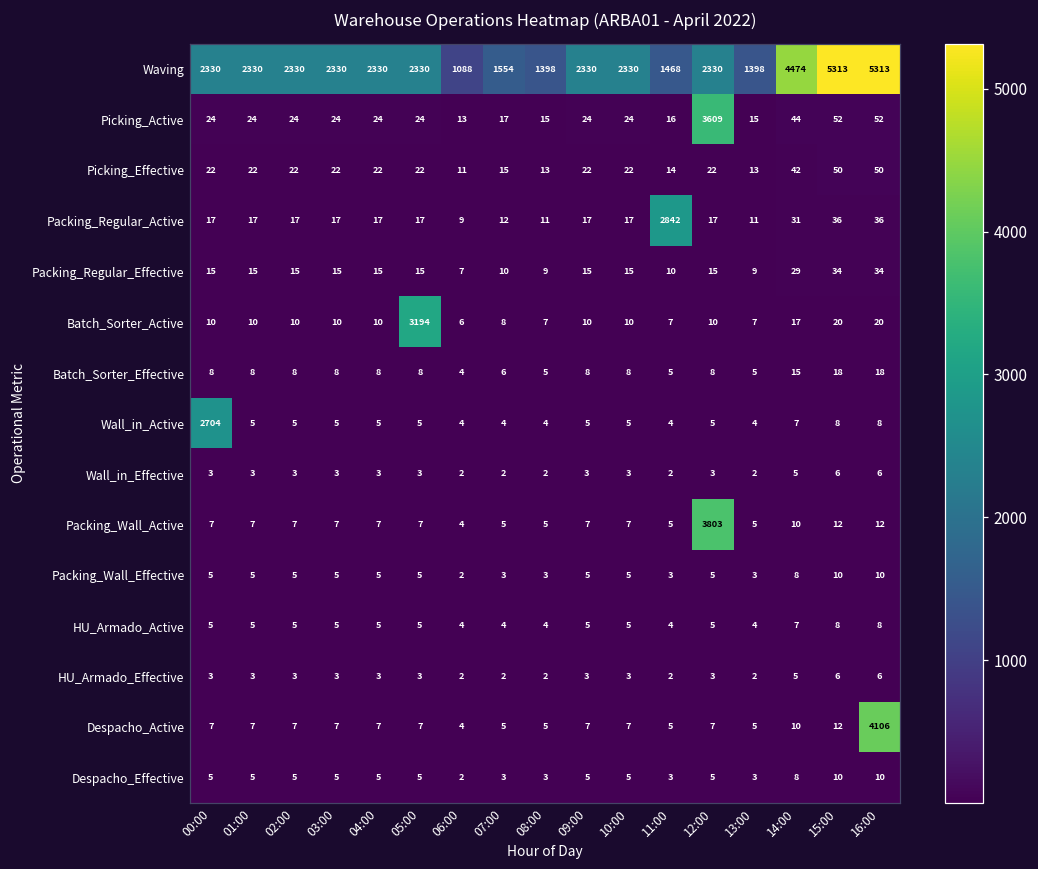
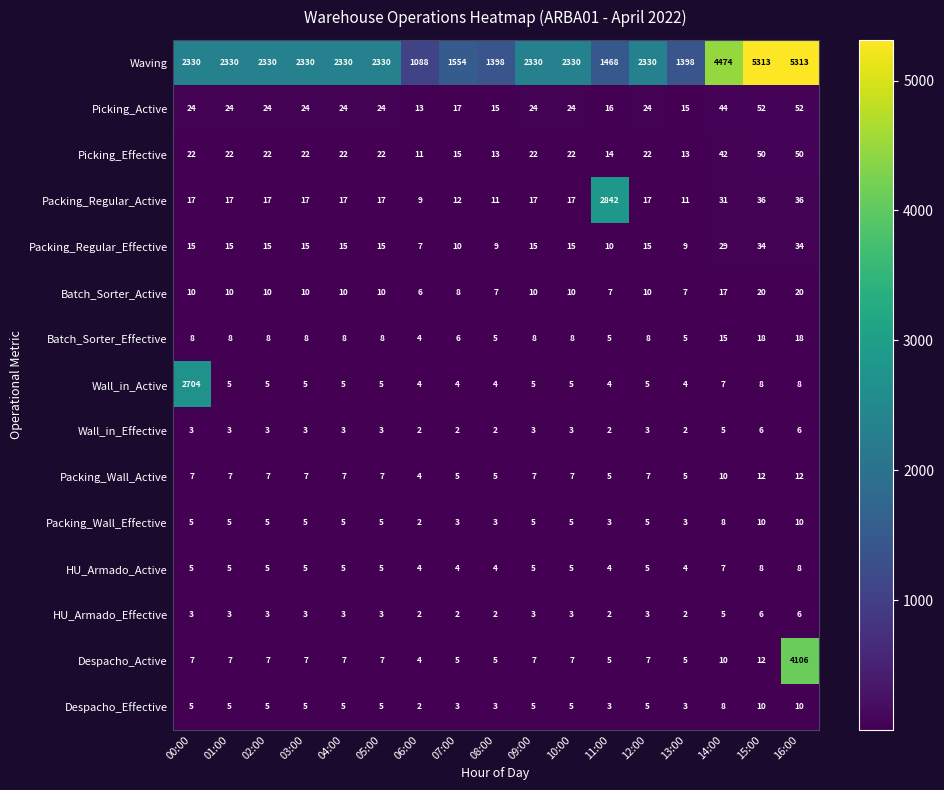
  {
    "Picking_Active": {
      "00:00": 24,
      "01:00": 24,
      "02:00": 24,
      "03:00": 24,
      "04:00": 24,
      "05:00": 24,
      "06:00": 13,
      "07:00": 17,
      "08:00": 15,
      "09:00": 24,
      "10:00": 24,
      "11:00": 16,
-     "12:00": 3609,
+     "12:00": 24,
      "13:00": 15,
      "14:00": 44,
      "15:00": 52,
      "16:00": 52
    },
    "Batch_Sorter_Active": {
      "00:00": 10,
      "01:00": 10,
      "02:00": 10,
      "03:00": 10,
      "04:00": 10,
-     "05:00": 3194,
+     "05:00": 10,
      "06:00": 6,
      "07:00": 8,
      "08:00": 7,
      "09:00": 10,
      "10:00": 10,
      "11:00": 7,
      "12:00": 10,
      "13:00": 7,
      "14:00": 17,
      "15:00": 20,
      "16:00": 20
    },
    "Packing_Wall_Active": {
      "00:00": 7,
      "01:00": 7,
      "02:00": 7,
      "03:00": 7,
      "04:00": 7,
      "05:00": 7,
      "06:00": 4,
      "07:00": 5,
      "08:00": 5,
      "09:00": 7,
      "10:00": 7,
      "11:00": 5,
-     "12:00": 3803,
+     "12:00": 7,
      "13:00": 5,
      "14:00": 10,
      "15:00": 12,
      "16:00": 12
    }
  }
